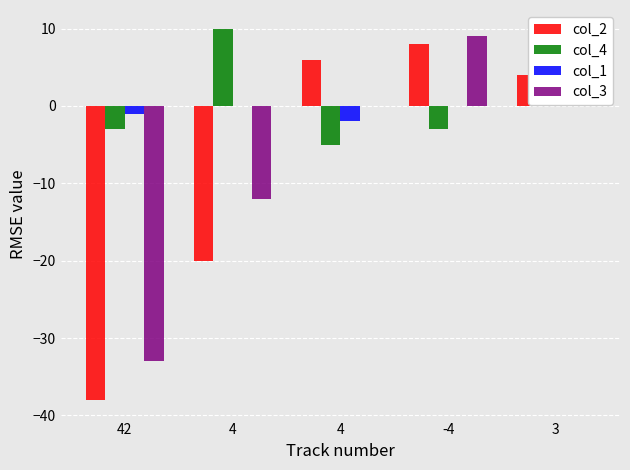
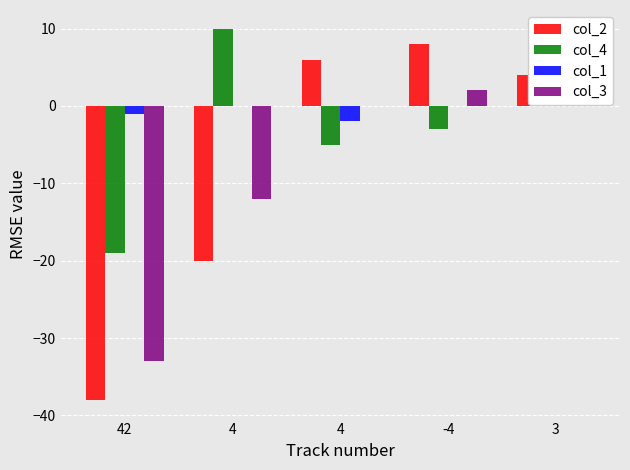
  {
    "col_2": {
      "42": -38,
      "-4": 8,
      "3": 4
    },
    "col_4": {
-     "42": -3,
+     "42": -19,
      "-4": -3
    },
    "col_1": {
      "42": -1,
      "-4": 0
    },
    "col_3": {
      "42": -33,
-     "-4": 9,
+     "-4": 2,
      "3": 0
    }
  }
